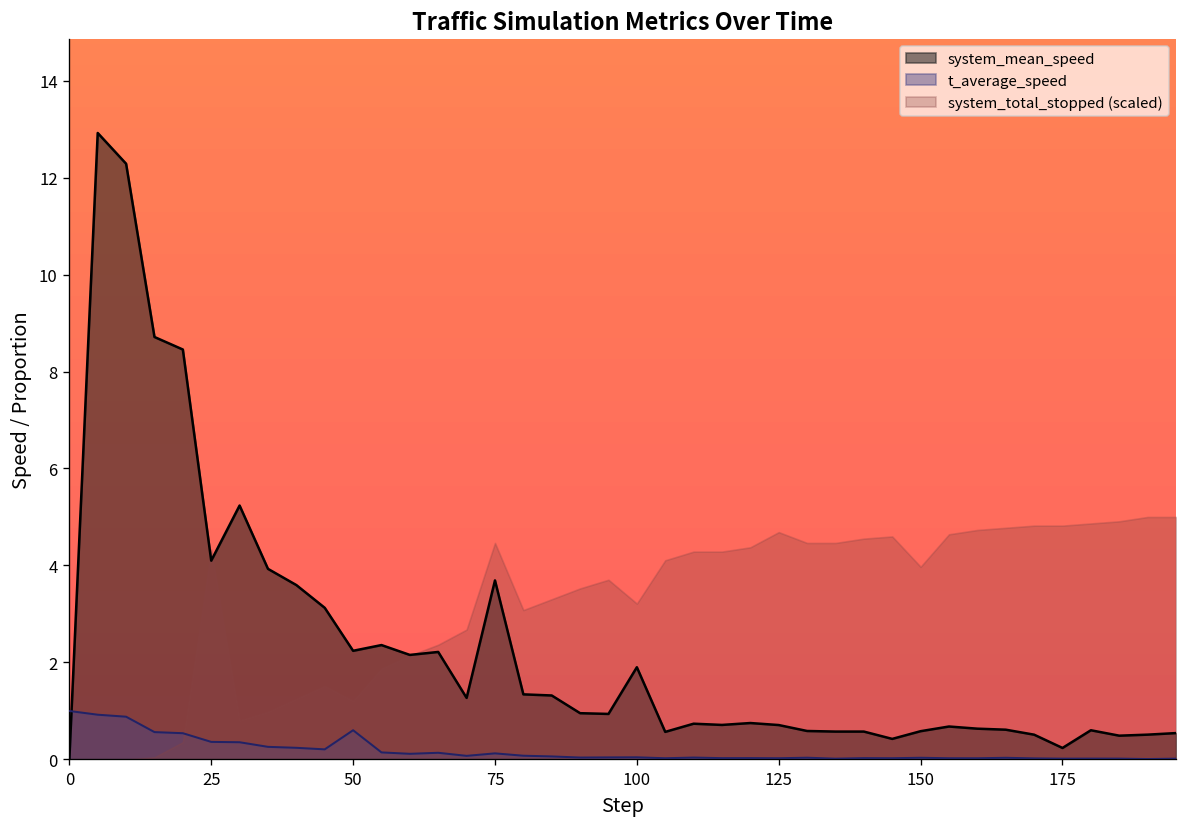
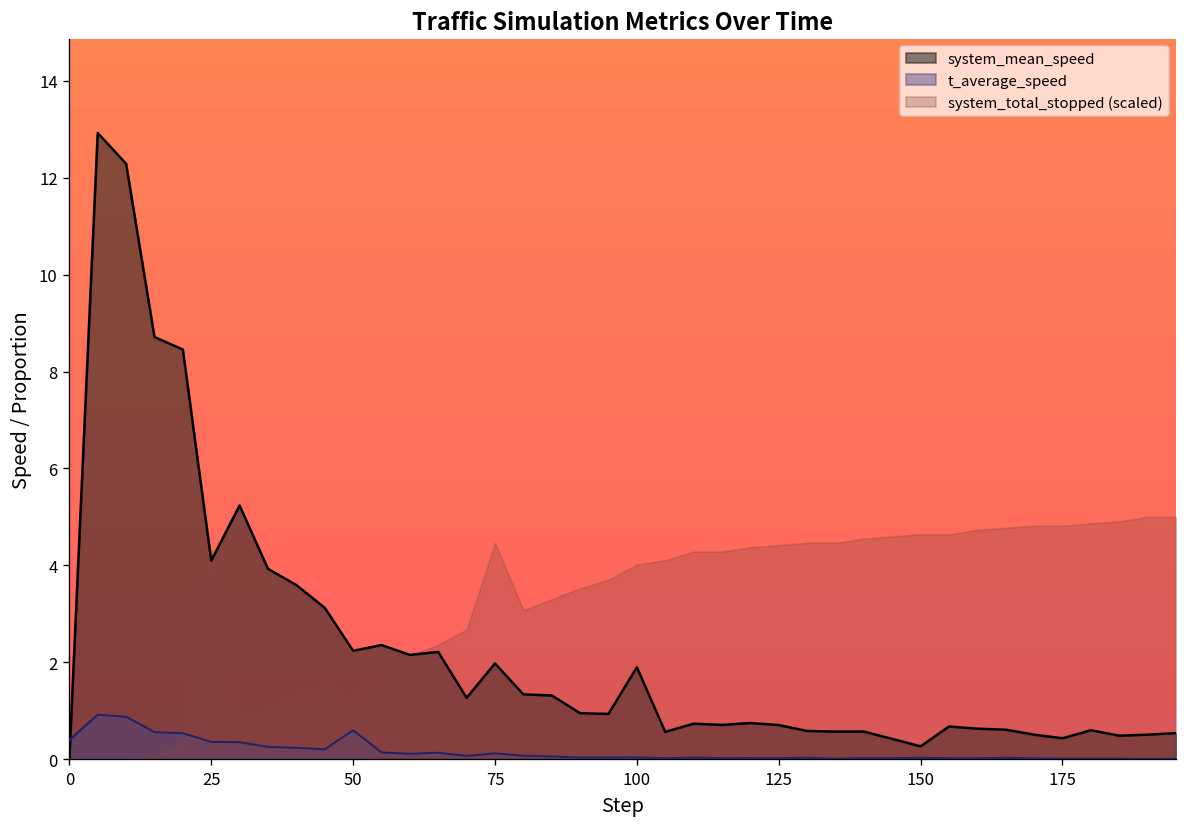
  {
    "system_mean_speed": {
      "25": 4.1,
      "50": 2.2,
-     "75": 3.7,
+     "75": 2.0,
      "100": 1.9,
      "125": 0.7,
-     "150": 0.6,
-     "175": 0.2
+     "150": 0.3,
+     "175": 0.4
    },
    "t_average_speed": {
-     "0": 1.0,
+     "0": 0.4,
      "25": 0.4,
      "50": 0.6,
      "75": 0.1,
      "100": 0.0,
      "125": 0.0,
      "150": 0.0,
      "175": 0.0
    },
    "system_total_stopped (scaled)": {
      "25": 4.3,
      "50": 1.2,
      "75": 4.5,
-     "100": 3.2,
-     "125": 4.7,
-     "150": 4.0,
+     "100": 4.0,
+     "125": 4.4,
+     "150": 4.6,
      "175": 4.8
    }
  }
